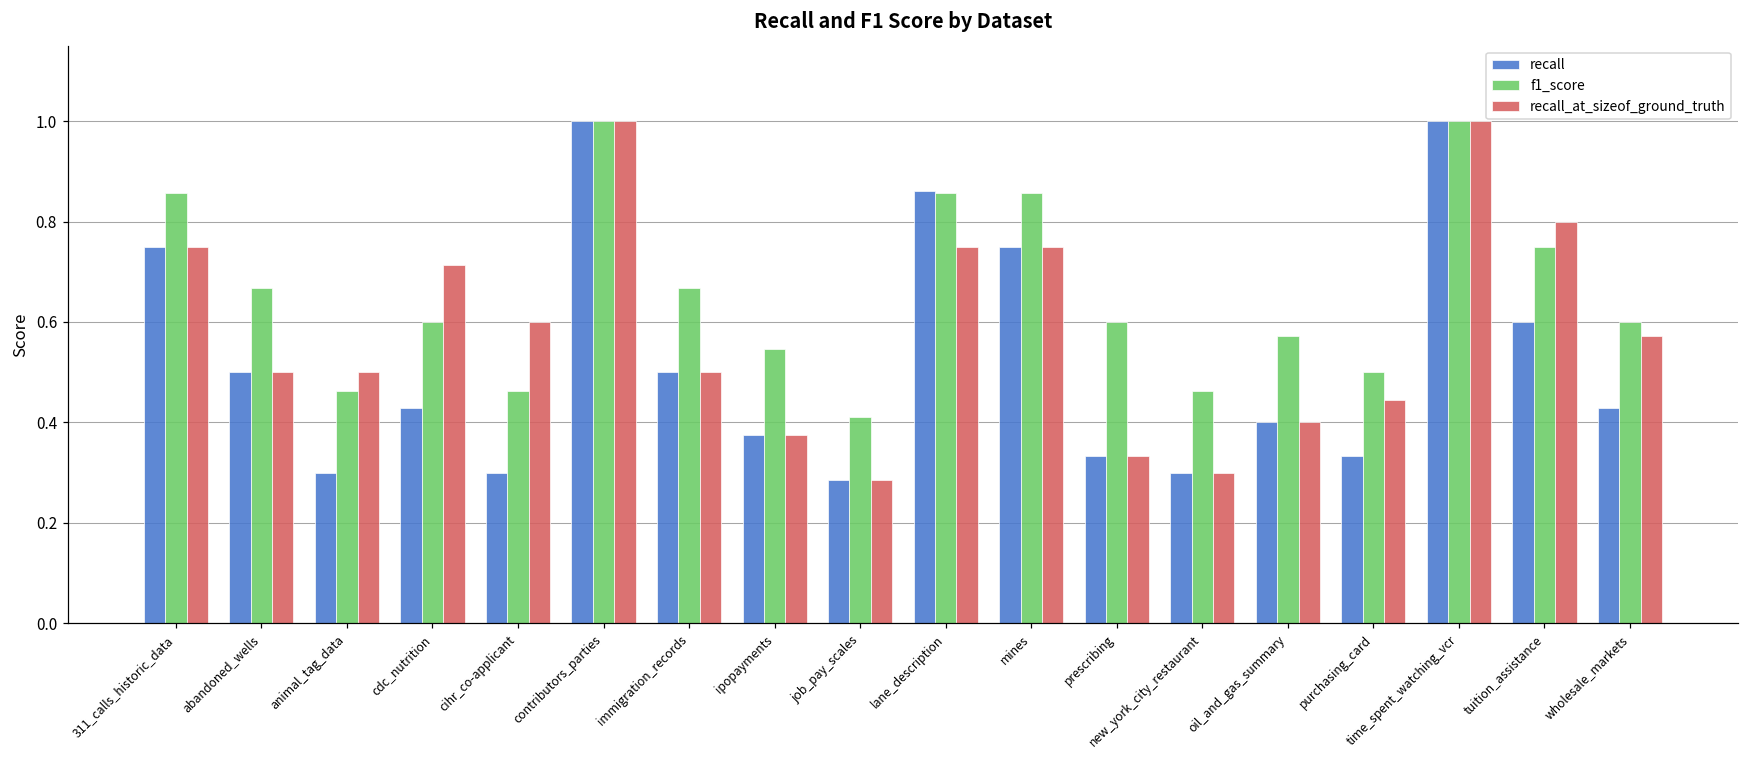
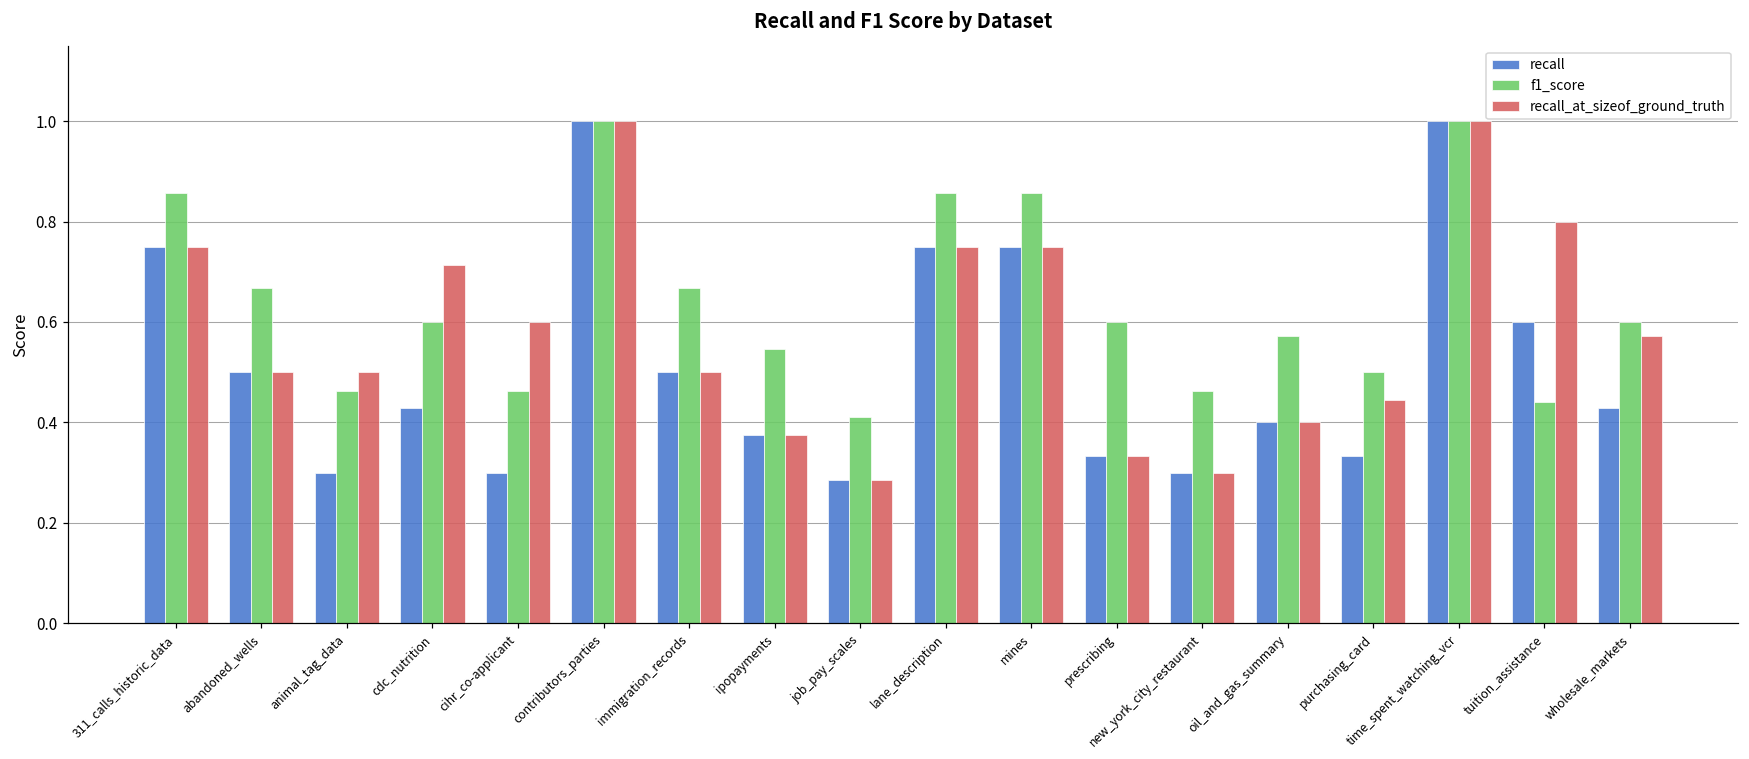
  {
    "recall": {
      "311_calls_historic_data": 0.75,
      "abandoned_wells": 0.50,
      "animal_tag_data": 0.30,
      "cdc_nutrition": 0.43,
      "cihr_co-applicant": 0.30,
      "contributors_parties": 1.00,
      "immigration_records": 0.50,
      "ipopayments": 0.38,
      "job_pay_scales": 0.29,
-     "lane_description": 0.86,
+     "lane_description": 0.75,
      "mines": 0.75,
      "prescribing": 0.33,
      "new_york_city_restaurant": 0.30,
      "oil_and_gas_summary": 0.40,
      "purchasing_card": 0.33,
      "time_spent_watching_vcr": 1.00,
      "tuition_assistance": 0.60,
      "wholesale_markets": 0.43
    },
    "f1_score": {
      "311_calls_historic_data": 0.86,
      "abandoned_wells": 0.67,
      "animal_tag_data": 0.46,
      "cdc_nutrition": 0.60,
      "cihr_co-applicant": 0.46,
      "contributors_parties": 1.00,
      "immigration_records": 0.67,
      "ipopayments": 0.55,
      "job_pay_scales": 0.41,
      "lane_description": 0.86,
      "mines": 0.86,
      "prescribing": 0.60,
      "new_york_city_restaurant": 0.46,
      "oil_and_gas_summary": 0.57,
      "purchasing_card": 0.50,
      "time_spent_watching_vcr": 1.00,
-     "tuition_assistance": 0.75,
+     "tuition_assistance": 0.44,
      "wholesale_markets": 0.60
    },
    "recall_at_sizeof_ground_truth": {
      "311_calls_historic_data": 0.75,
      "abandoned_wells": 0.50,
      "animal_tag_data": 0.50,
      "cdc_nutrition": 0.71,
      "cihr_co-applicant": 0.60,
      "contributors_parties": 1.00,
      "immigration_records": 0.50,
      "ipopayments": 0.38,
      "job_pay_scales": 0.29,
      "lane_description": 0.75,
      "mines": 0.75,
      "prescribing": 0.33,
      "new_york_city_restaurant": 0.30,
      "oil_and_gas_summary": 0.40,
      "purchasing_card": 0.44,
      "time_spent_watching_vcr": 1.00,
      "tuition_assistance": 0.80,
      "wholesale_markets": 0.57
    }
  }
